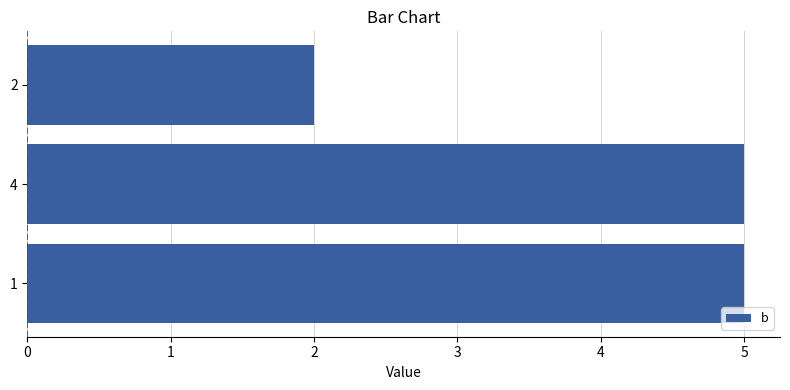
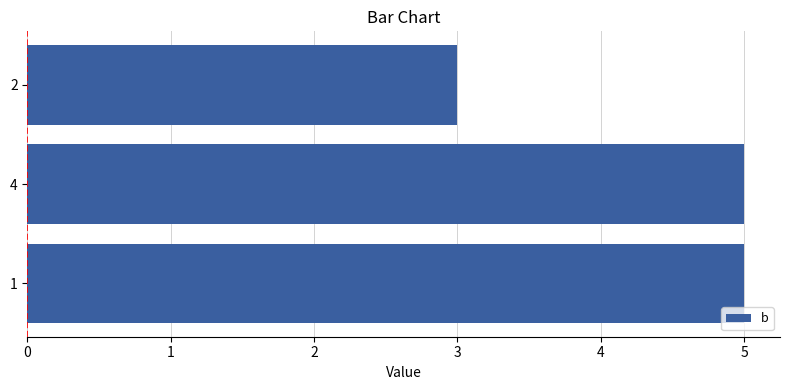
  {
-   "2": 2,
+   "2": 3,
    "4": 5,
    "1": 5
  }
